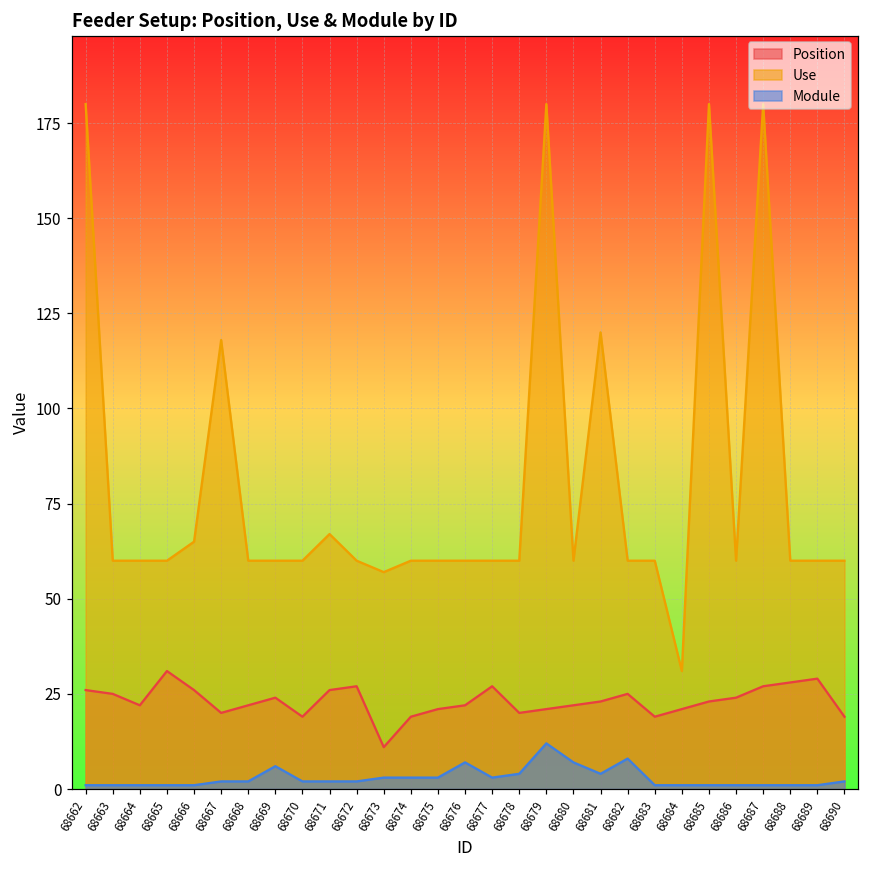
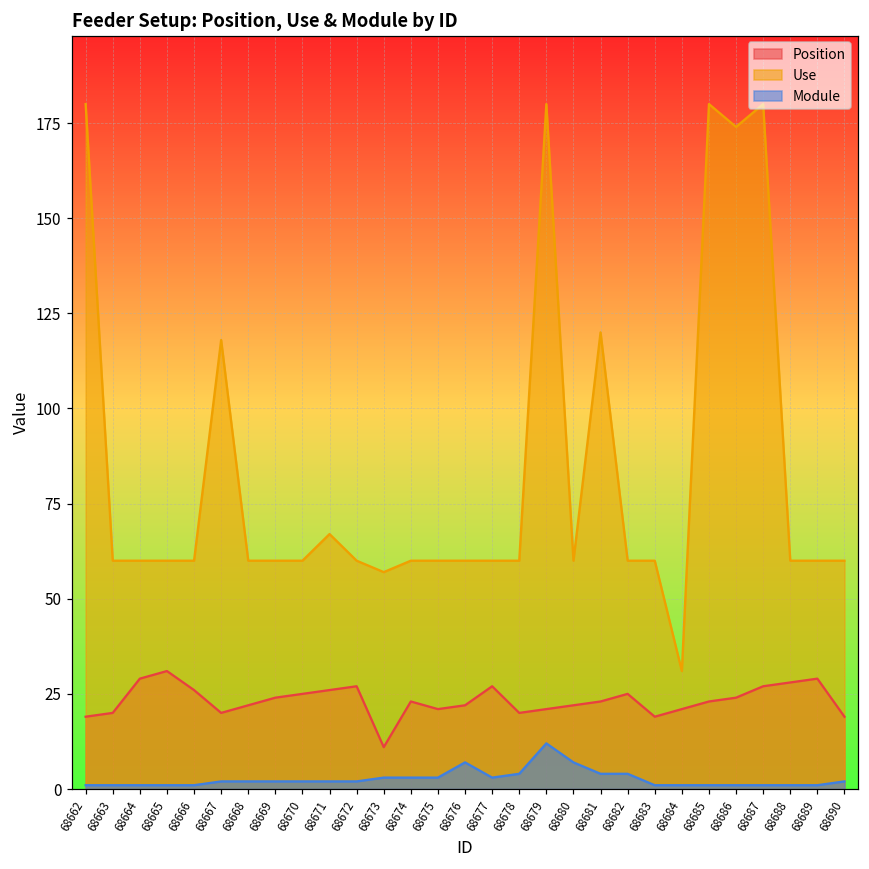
  {
    "Position": {
-     "68662": 26,
-     "68663": 25,
-     "68664": 22,
+     "68662": 19,
+     "68663": 20,
+     "68664": 29,
      "68665": 31,
      "68666": 26,
      "68667": 20,
      "68668": 22,
      "68669": 24,
-     "68670": 19,
+     "68670": 25,
      "68671": 26,
      "68672": 27,
      "68673": 11,
-     "68674": 19,
+     "68674": 23,
      "68675": 21,
      "68676": 22,
      "68677": 27,
      "68678": 20,
      "68679": 21,
      "68680": 22,
      "68681": 23,
      "68682": 25,
      "68683": 19,
      "68684": 21,
      "68685": 23,
      "68686": 24,
      "68687": 27,
      "68688": 28,
      "68689": 29,
      "68690": 19
    },
    "Use": {
      "68662": 180,
      "68663": 60,
      "68664": 60,
      "68665": 60,
-     "68666": 65,
+     "68666": 60,
      "68667": 118,
      "68668": 60,
      "68669": 60,
      "68670": 60,
      "68671": 67,
      "68672": 60,
      "68673": 57,
      "68674": 60,
      "68675": 60,
      "68676": 60,
      "68677": 60,
      "68678": 60,
      "68679": 180,
      "68680": 60,
      "68681": 120,
      "68682": 60,
      "68683": 60,
      "68684": 31,
      "68685": 180,
-     "68686": 60,
+     "68686": 174,
      "68688": 60,
      "68689": 60,
      "68690": 60
    },
    "Module": {
      "68662": 1,
      "68663": 1,
      "68664": 1,
      "68665": 1,
      "68666": 1,
      "68667": 2,
      "68668": 2,
-     "68669": 6,
+     "68669": 2,
      "68670": 2,
      "68671": 2,
      "68672": 2,
      "68673": 3,
      "68674": 3,
      "68675": 3,
      "68676": 7,
      "68677": 3,
      "68678": 4,
      "68679": 12,
      "68680": 7,
      "68681": 4,
-     "68682": 8,
+     "68682": 4,
      "68683": 1,
      "68684": 1,
      "68685": 1,
      "68686": 1,
      "68687": 1,
      "68688": 1,
      "68689": 1,
      "68690": 2
    }
  }
